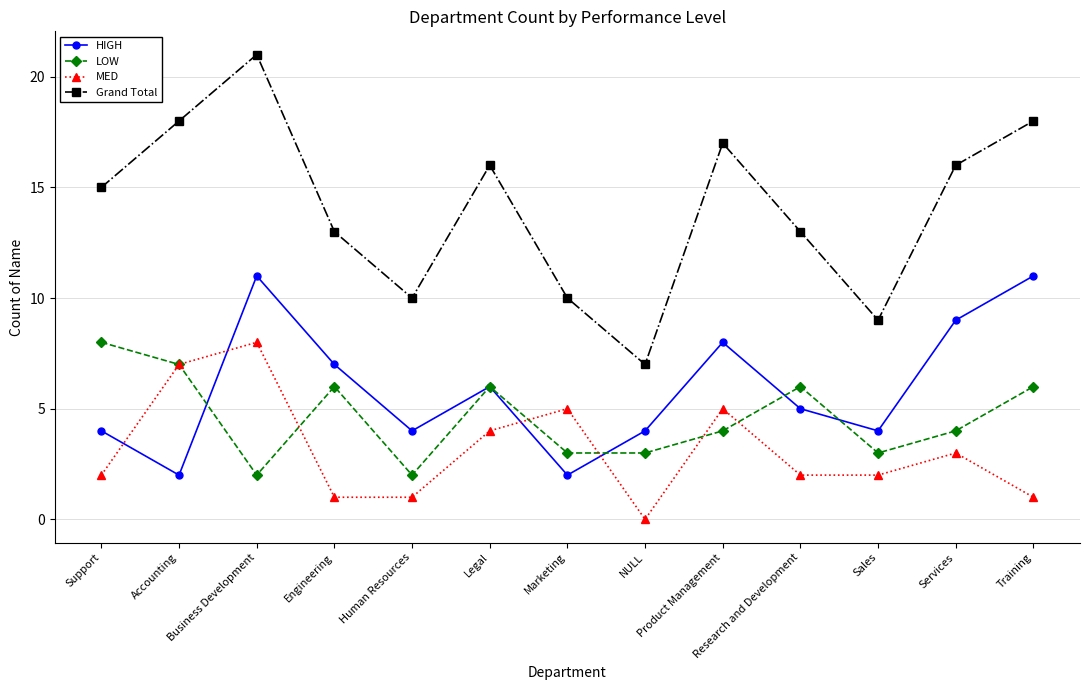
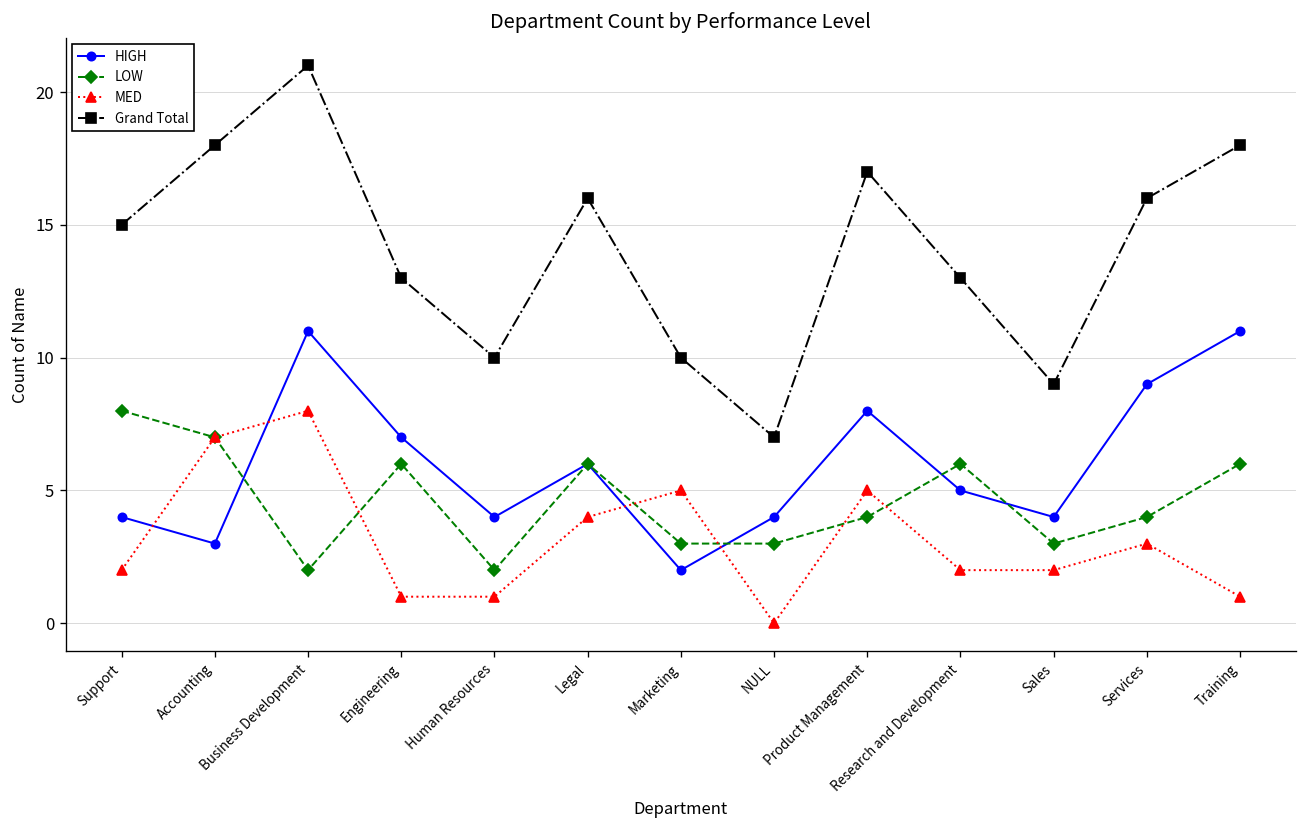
  {
    "HIGH": {
      "Support": 4,
-     "Accounting": 2,
+     "Accounting": 3,
      "Business Development": 11,
      "Engineering": 7,
      "Human Resources": 4,
      "Marketing": 2,
      "NULL": 4,
      "Product Management": 8,
      "Research and Development": 5,
      "Sales": 4,
      "Services": 9,
      "Training": 11
    },
    "LOW": {
      "Support": 8,
      "Business Development": 2,
      "Engineering": 6,
      "Human Resources": 2,
      "Marketing": 3,
      "NULL": 3,
      "Product Management": 4,
      "Research and Development": 6,
      "Sales": 3,
      "Services": 4,
      "Training": 6
    },
    "MED": {
      "Support": 2,
      "Business Development": 8,
      "Engineering": 1,
      "Human Resources": 1,
      "Legal": 4,
      "Marketing": 5,
      "NULL": 0,
      "Product Management": 5,
      "Research and Development": 2,
      "Sales": 2,
      "Services": 3,
      "Training": 1
    },
    "Grand Total": {
      "Support": 15,
      "Accounting": 18,
      "Business Development": 21,
      "Engineering": 13,
      "Human Resources": 10,
      "Legal": 16,
      "Marketing": 10,
      "NULL": 7,
      "Product Management": 17,
      "Research and Development": 13,
      "Sales": 9,
      "Services": 16,
      "Training": 18
    }
  }
